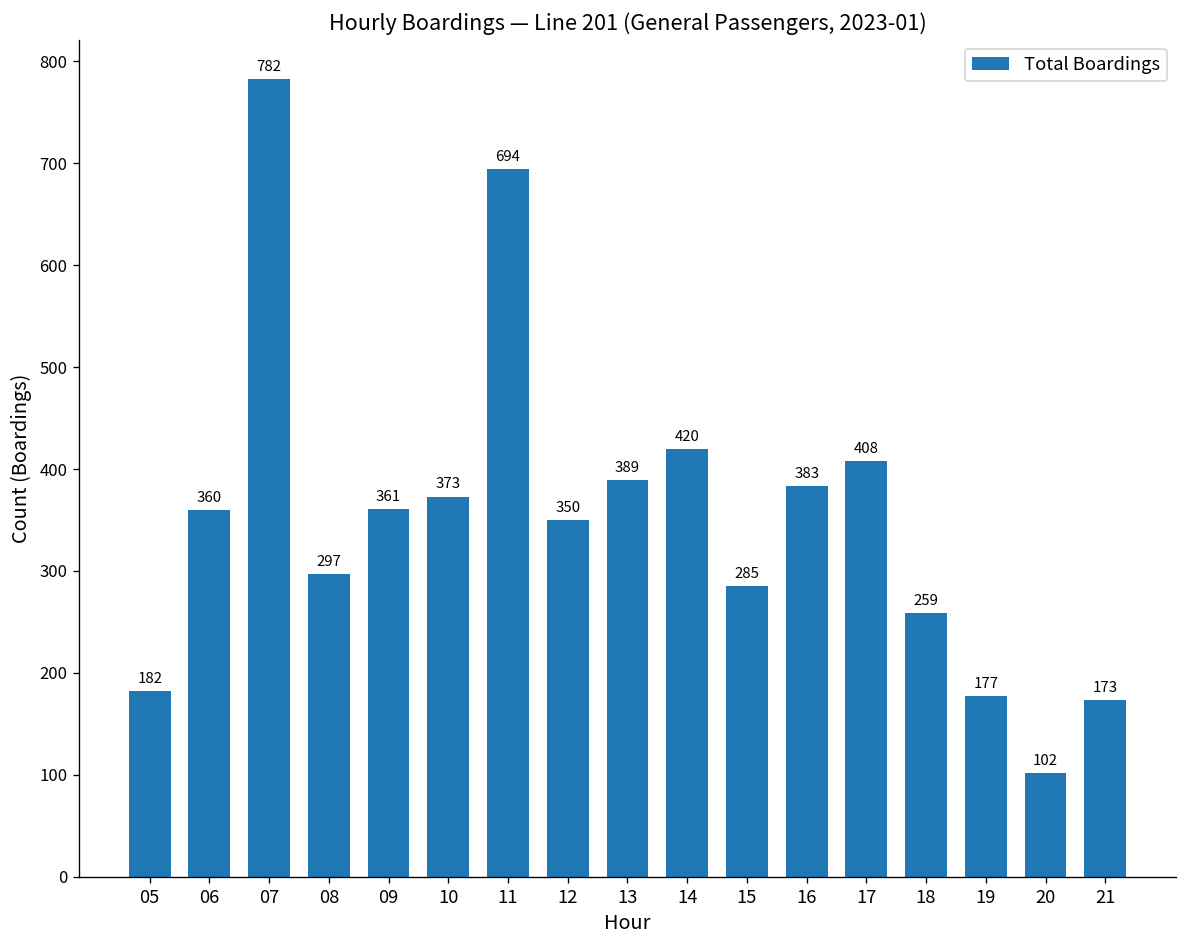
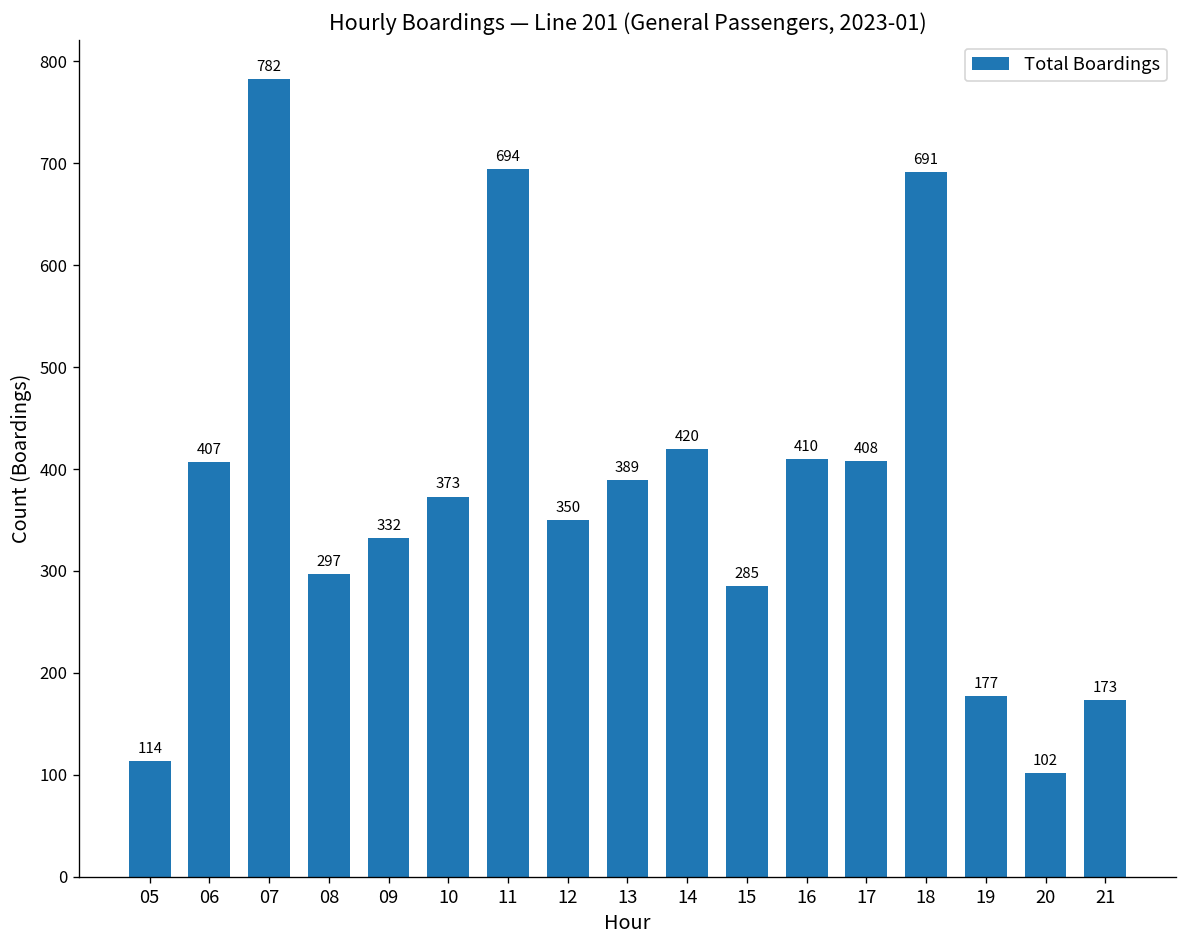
  {
-   "05": 182,
-   "06": 360,
+   "05": 114,
+   "06": 407,
    "07": 782,
    "08": 297,
-   "09": 361,
+   "09": 332,
    "10": 373,
    "11": 694,
    "12": 350,
    "13": 389,
    "14": 420,
    "15": 285,
-   "16": 383,
+   "16": 410,
    "17": 408,
-   "18": 259,
+   "18": 691,
    "19": 177,
    "20": 102,
    "21": 173
  }
